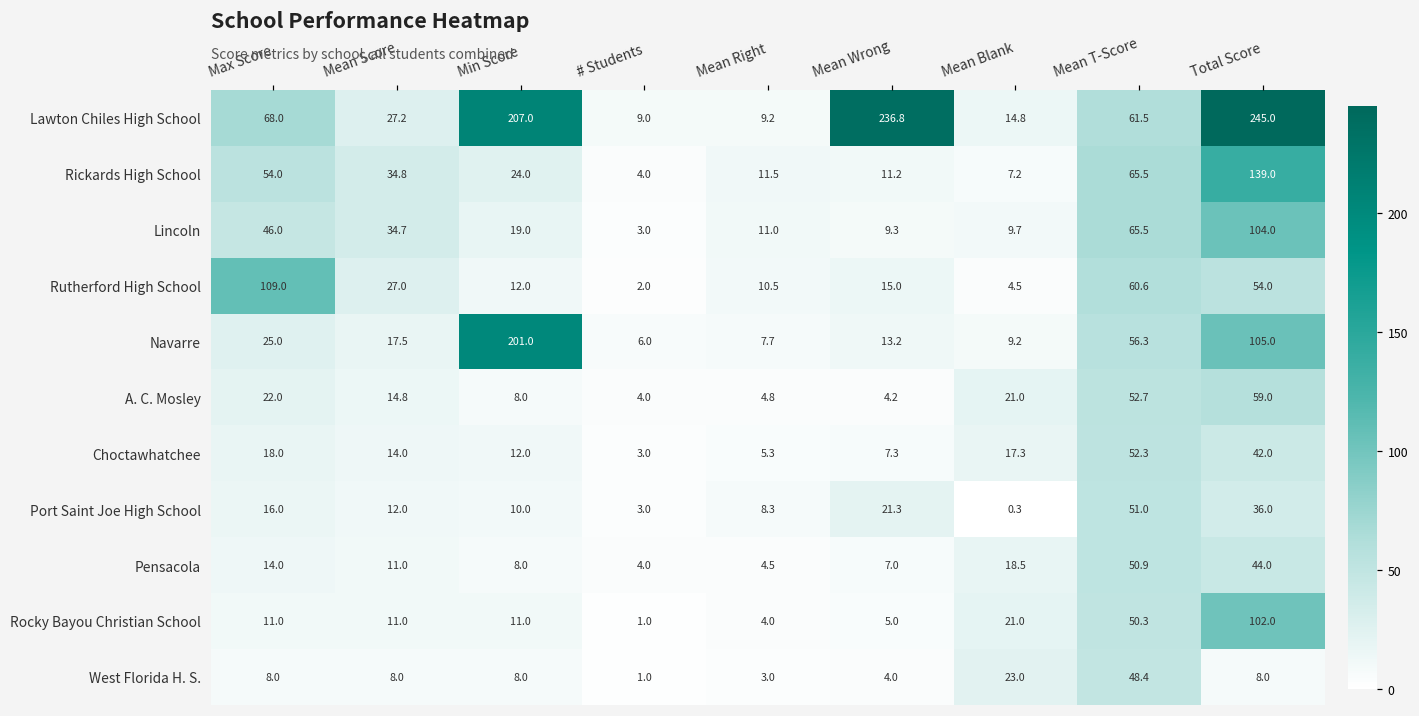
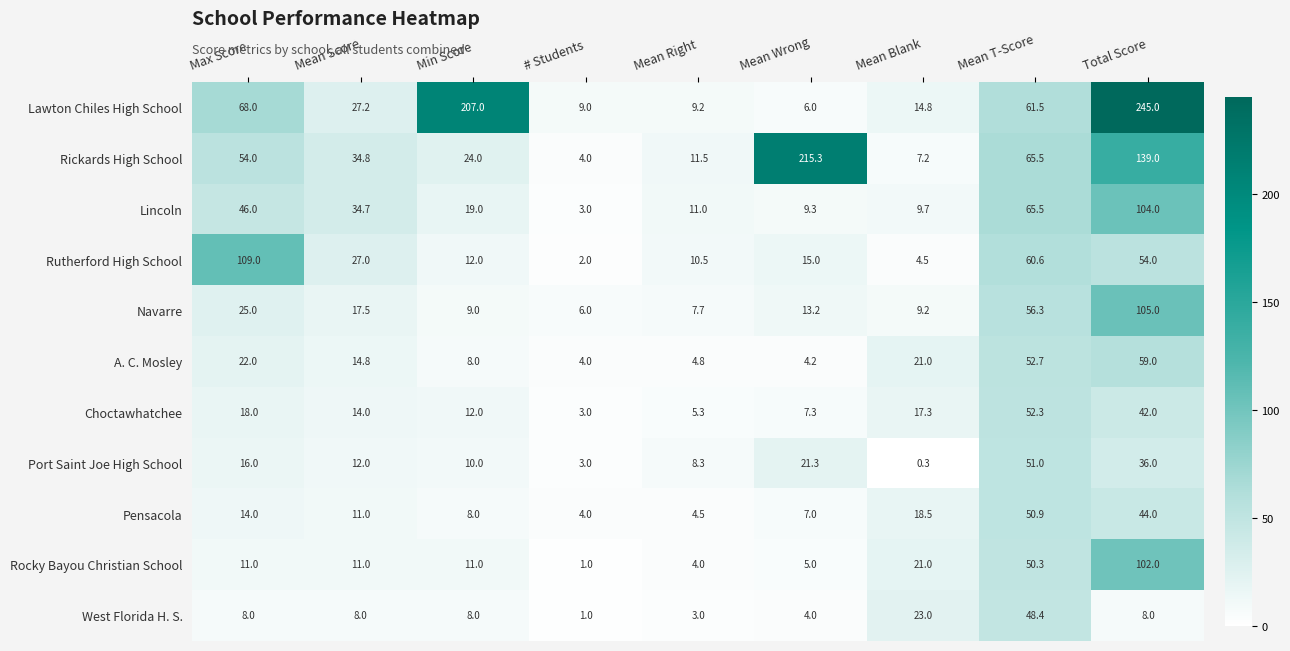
  {
    "Lawton Chiles High School": {
      "Max Score": 68.0,
      "Mean Score": 27.2,
      "Min Score": 207.0,
      "# Students": 9.0,
      "Mean Right": 9.2,
-     "Mean Wrong": 236.8,
+     "Mean Wrong": 6.0,
      "Mean Blank": 14.8,
      "Mean T-Score": 61.5,
      "Total Score": 245.0
    },
    "Rickards High School": {
      "Max Score": 54.0,
      "Mean Score": 34.8,
      "Min Score": 24.0,
      "# Students": 4.0,
      "Mean Right": 11.5,
-     "Mean Wrong": 11.2,
+     "Mean Wrong": 215.3,
      "Mean Blank": 7.2,
      "Mean T-Score": 65.5,
      "Total Score": 139.0
    },
    "Lincoln": {
      "Max Score": 46.0,
      "Mean Score": 34.7,
      "Min Score": 19.0,
      "# Students": 3.0,
      "Mean Right": 11.0,
      "Mean Wrong": 9.3,
      "Mean Blank": 9.7,
      "Mean T-Score": 65.5,
      "Total Score": 104.0
    },
    "Rutherford High School": {
      "Max Score": 109.0,
      "Mean Score": 27.0,
      "Min Score": 12.0,
      "# Students": 2.0,
      "Mean Right": 10.5,
      "Mean Wrong": 15.0,
      "Mean Blank": 4.5,
      "Mean T-Score": 60.6,
      "Total Score": 54.0
    },
    "Navarre": {
      "Max Score": 25.0,
      "Mean Score": 17.5,
-     "Min Score": 201.0,
+     "Min Score": 9.0,
      "# Students": 6.0,
      "Mean Right": 7.7,
      "Mean Wrong": 13.2,
      "Mean Blank": 9.2,
      "Mean T-Score": 56.3,
      "Total Score": 105.0
    },
    "A. C. Mosley": {
      "Max Score": 22.0,
      "Mean Score": 14.8,
      "Min Score": 8.0,
      "# Students": 4.0,
      "Mean Right": 4.8,
      "Mean Wrong": 4.2,
      "Mean Blank": 21.0,
      "Mean T-Score": 52.7,
      "Total Score": 59.0
    },
    "Choctawhatchee": {
      "Max Score": 18.0,
      "Mean Score": 14.0,
      "Min Score": 12.0,
      "# Students": 3.0,
      "Mean Right": 5.3,
      "Mean Wrong": 7.3,
      "Mean Blank": 17.3,
      "Mean T-Score": 52.3,
      "Total Score": 42.0
    },
    "Port Saint Joe High School": {
      "Max Score": 16.0,
      "Mean Score": 12.0,
      "Min Score": 10.0,
      "# Students": 3.0,
      "Mean Right": 8.3,
      "Mean Wrong": 21.3,
      "Mean Blank": 0.3,
      "Mean T-Score": 51.0,
      "Total Score": 36.0
    },
    "Pensacola": {
      "Max Score": 14.0,
      "Mean Score": 11.0,
      "Min Score": 8.0,
      "# Students": 4.0,
      "Mean Right": 4.5,
      "Mean Wrong": 7.0,
      "Mean Blank": 18.5,
      "Mean T-Score": 50.9,
      "Total Score": 44.0
    },
    "Rocky Bayou Christian School": {
      "Max Score": 11.0,
      "Mean Score": 11.0,
      "Min Score": 11.0,
      "# Students": 1.0,
      "Mean Right": 4.0,
      "Mean Wrong": 5.0,
      "Mean Blank": 21.0,
      "Mean T-Score": 50.3,
      "Total Score": 102.0
    },
    "West Florida H. S.": {
      "Max Score": 8.0,
      "Mean Score": 8.0,
      "Min Score": 8.0,
      "# Students": 1.0,
      "Mean Right": 3.0,
      "Mean Wrong": 4.0,
      "Mean Blank": 23.0,
      "Mean T-Score": 48.4,
      "Total Score": 8.0
    }
  }
